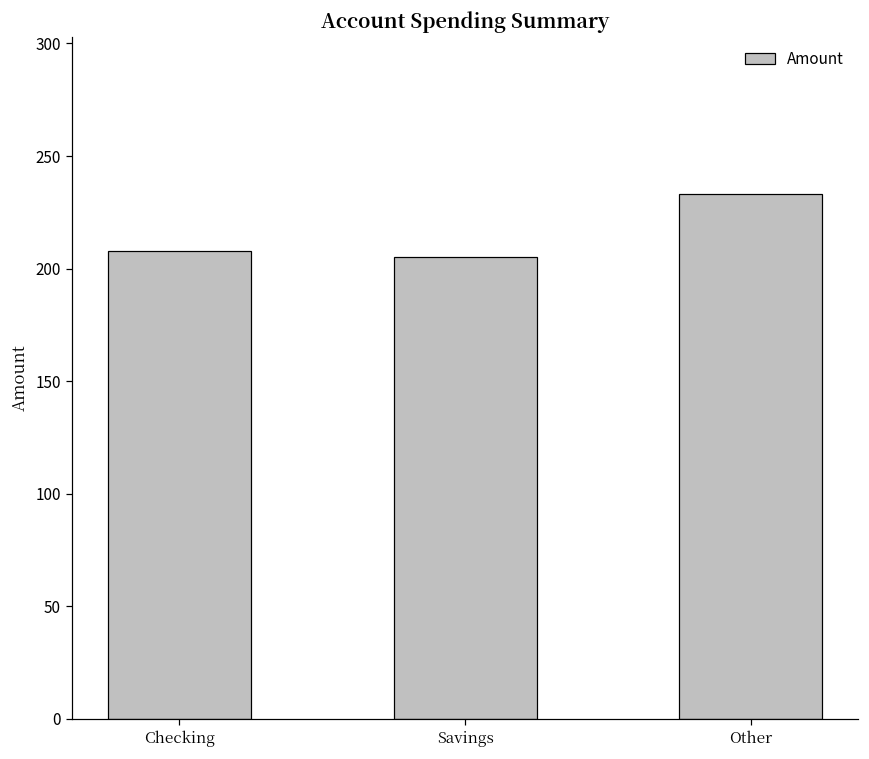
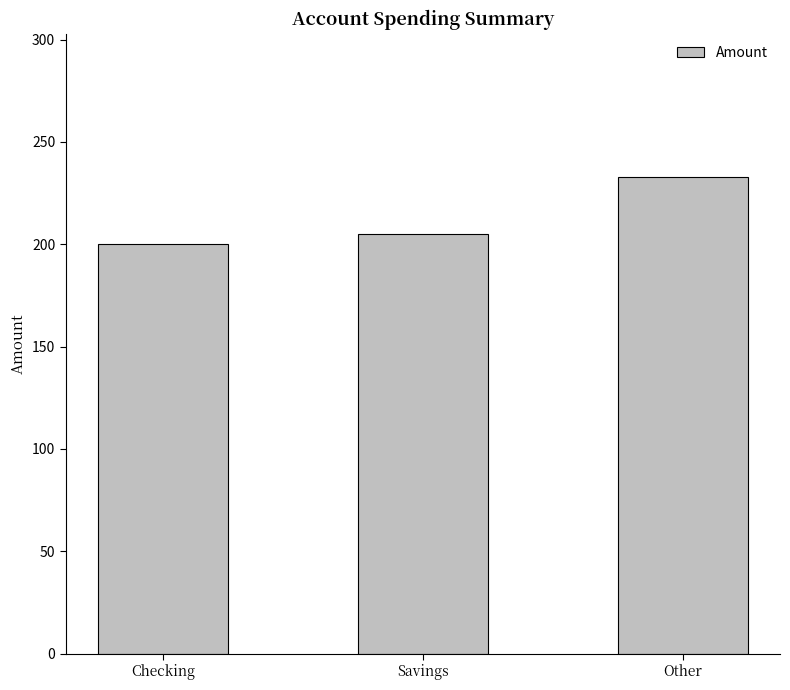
  {
-   "Checking": 208,
+   "Checking": 200,
    "Savings": 205,
    "Other": 233
  }
